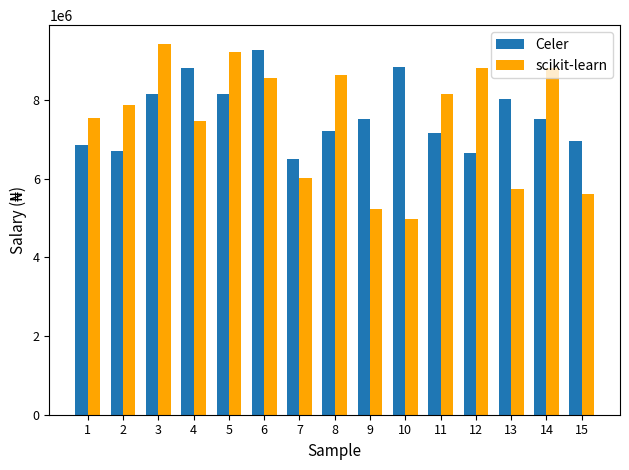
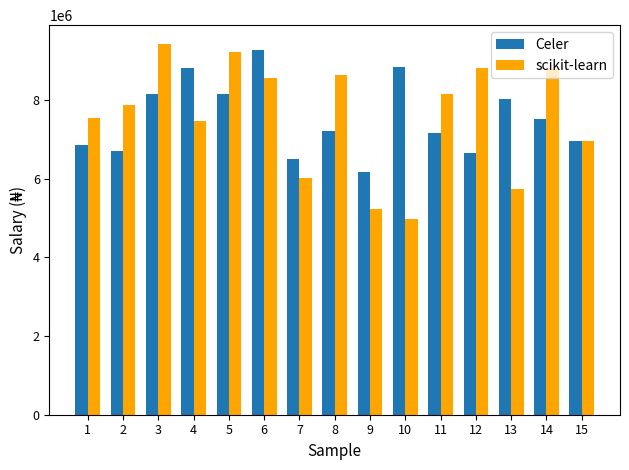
  {
    "Celer": {
      "1": 6900000,
      "2": 6700000,
      "3": 8200000,
      "4": 8800000,
      "5": 8200000,
      "6": 9300000,
      "7": 6500000,
      "8": 7200000,
-     "9": 7500000,
+     "9": 6200000,
      "10": 8900000,
      "11": 7200000,
      "12": 6700000,
      "13": 8000000,
      "14": 7500000,
      "15": 7000000
    },
    "scikit-learn": {
      "1": 7600000,
      "2": 7900000,
      "3": 9400000,
      "4": 7500000,
      "5": 9200000,
      "6": 8600000,
      "7": 6000000,
      "8": 8600000,
      "9": 5200000,
      "10": 5000000,
      "11": 8200000,
      "12": 8800000,
      "13": 5800000,
-     "15": 5600000
+     "15": 7000000
    }
  }
